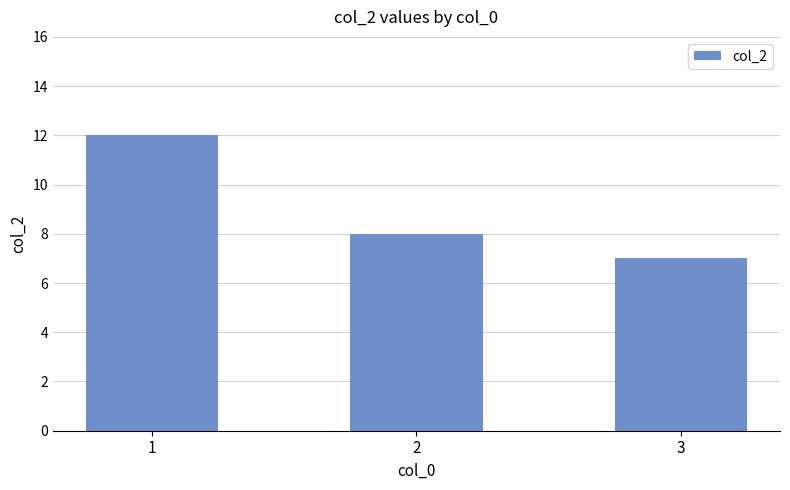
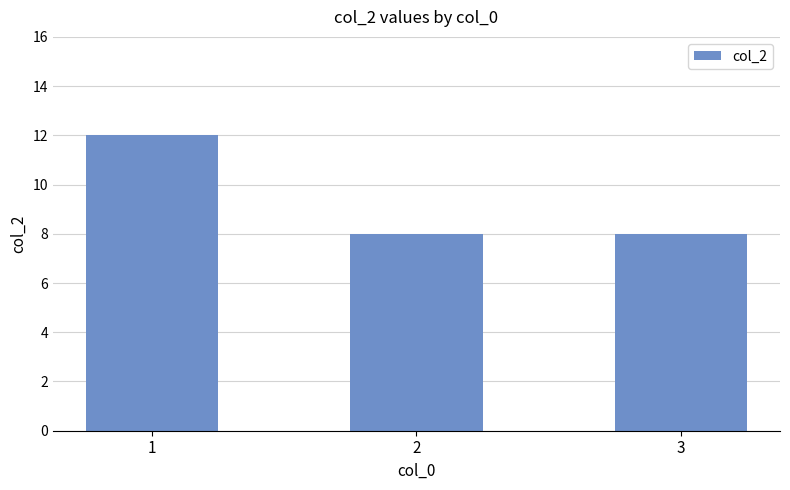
  {
    "1": 12,
    "2": 8,
-   "3": 7
+   "3": 8
  }
